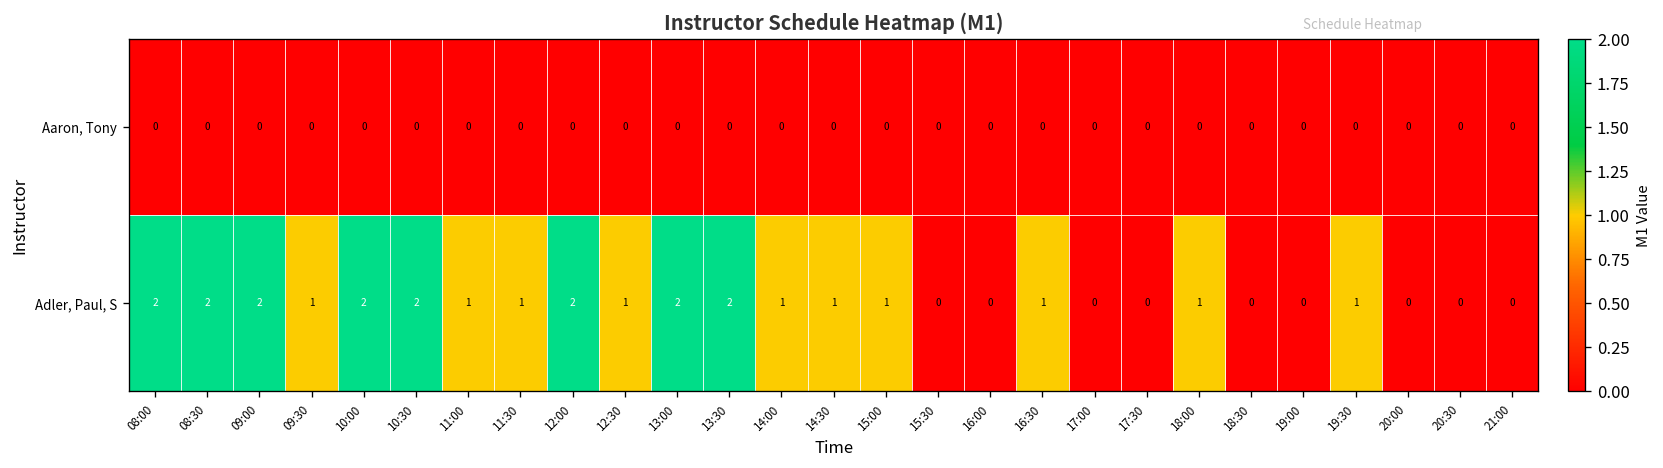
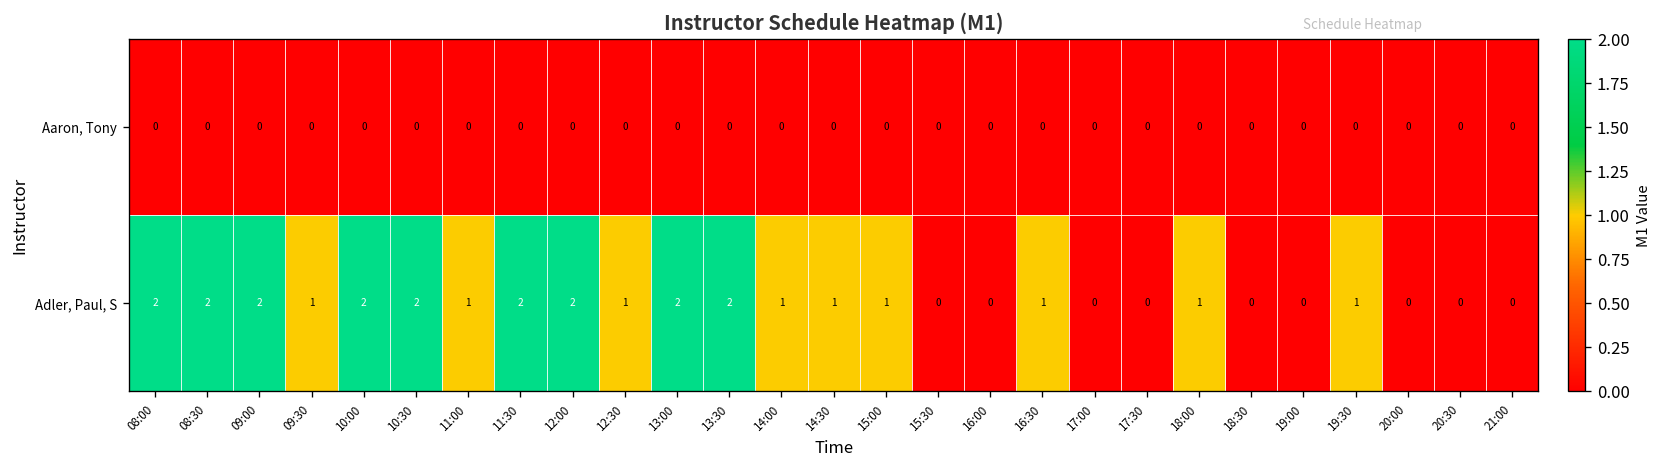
  {
    "Aaron, Tony": {
      "08:00": 0,
      "08:30": 0,
      "09:00": 0,
      "09:30": 0,
      "10:00": 0,
      "10:30": 0,
      "11:00": 0,
      "11:30": 0,
      "12:00": 0,
      "12:30": 0,
      "13:00": 0,
      "13:30": 0,
      "14:00": 0,
      "14:30": 0,
      "15:00": 0,
      "15:30": 0,
      "16:00": 0,
      "16:30": 0,
      "17:00": 0,
      "17:30": 0,
      "18:00": 0,
      "18:30": 0,
      "19:00": 0,
      "19:30": 0,
      "20:00": 0,
      "20:30": 0,
      "21:00": 0
    },
    "Adler, Paul, S": {
      "08:00": 2,
      "08:30": 2,
      "09:00": 2,
      "09:30": 1,
      "10:00": 2,
      "10:30": 2,
      "11:00": 1,
-     "11:30": 1,
+     "11:30": 2,
      "12:00": 2,
      "12:30": 1,
      "13:00": 2,
      "13:30": 2,
      "14:00": 1,
      "14:30": 1,
      "15:00": 1,
      "15:30": 0,
      "16:00": 0,
      "16:30": 1,
      "17:00": 0,
      "17:30": 0,
      "18:00": 1,
      "18:30": 0,
      "19:00": 0,
      "19:30": 1,
      "20:00": 0,
      "20:30": 0,
      "21:00": 0
    }
  }
